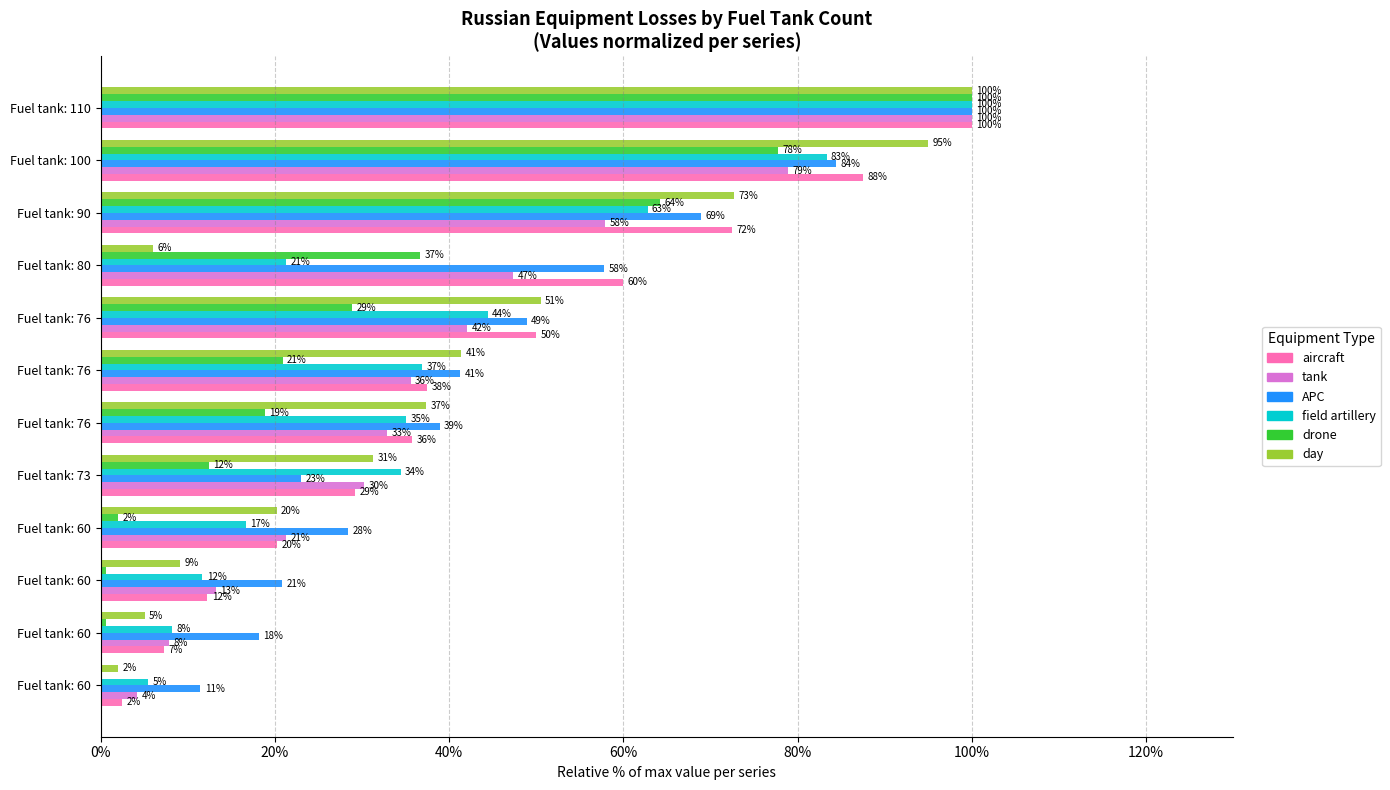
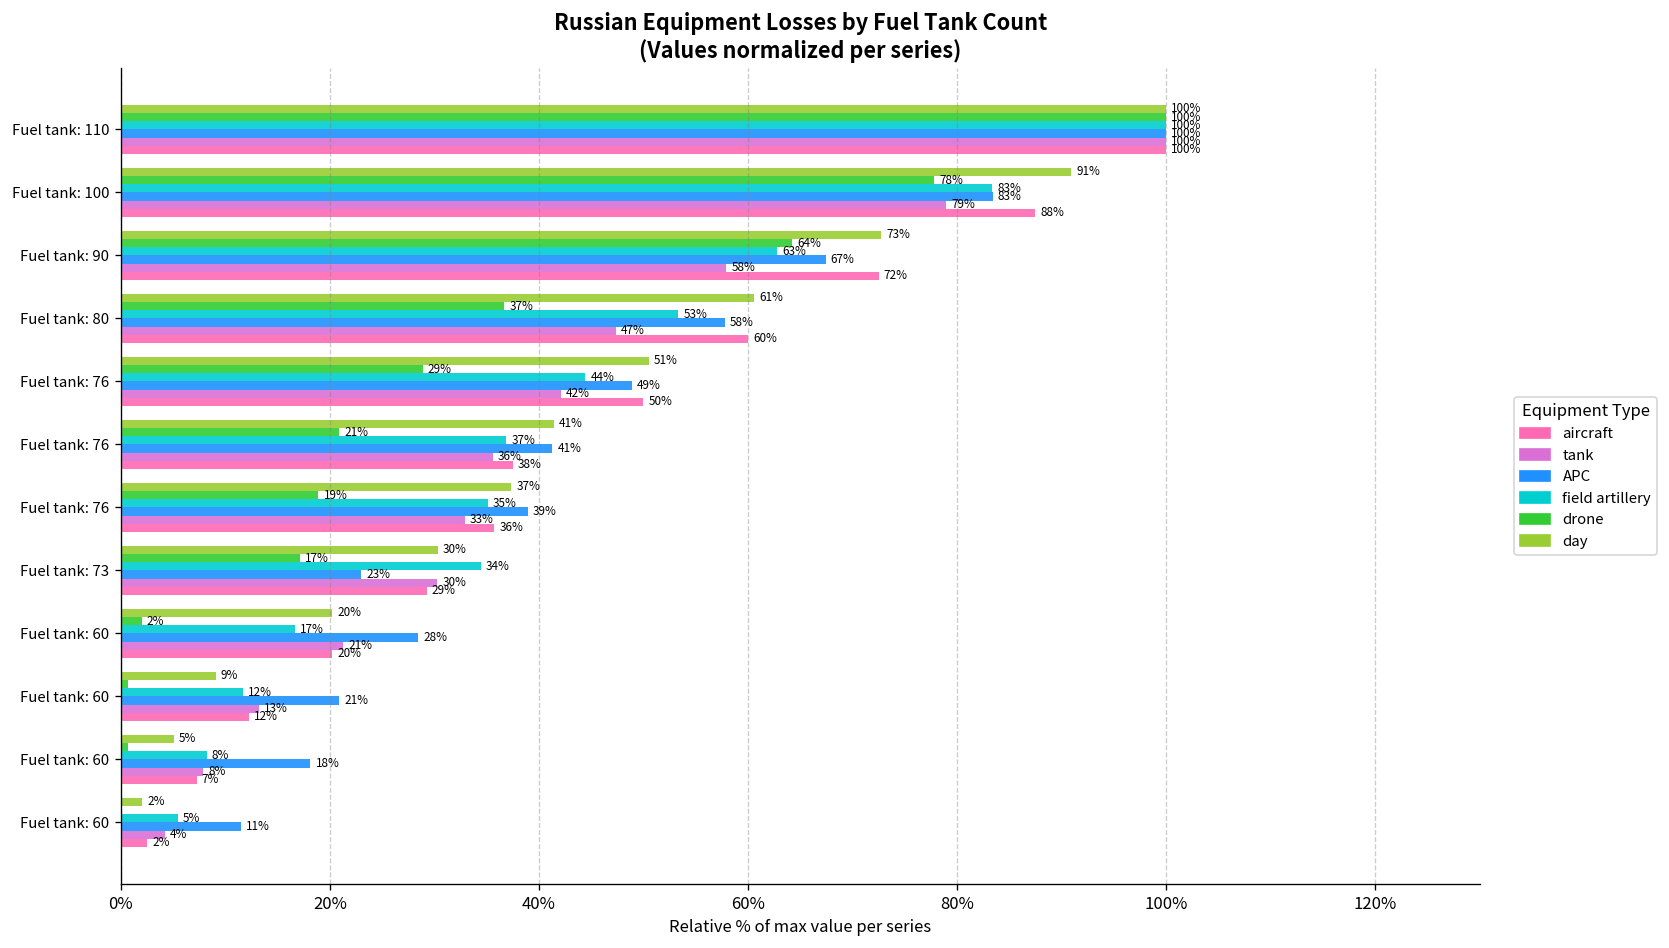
  {
    "APC": {
-     "Fuel tank: 100": "84%",
-     "Fuel tank: 90": "69%",
+     "Fuel tank: 100": "83%",
+     "Fuel tank: 90": "67%",
      "Fuel tank: 80": "58%",
      "Fuel tank: 73": "23%"
    },
    "field artillery": {
      "Fuel tank: 90": "63%",
-     "Fuel tank: 80": "21%",
+     "Fuel tank: 80": "53%",
      "Fuel tank: 73": "34%"
    },
    "drone": {
      "Fuel tank: 100": "78%",
      "Fuel tank: 90": "64%",
      "Fuel tank: 80": "37%",
-     "Fuel tank: 73": "12%"
+     "Fuel tank: 73": "17%"
    },
    "day": {
-     "Fuel tank: 100": "95%",
+     "Fuel tank: 100": "91%",
      "Fuel tank: 90": "73%",
-     "Fuel tank: 80": "6%",
-     "Fuel tank: 73": "31%"
+     "Fuel tank: 80": "61%",
+     "Fuel tank: 73": "30%"
    }
  }
